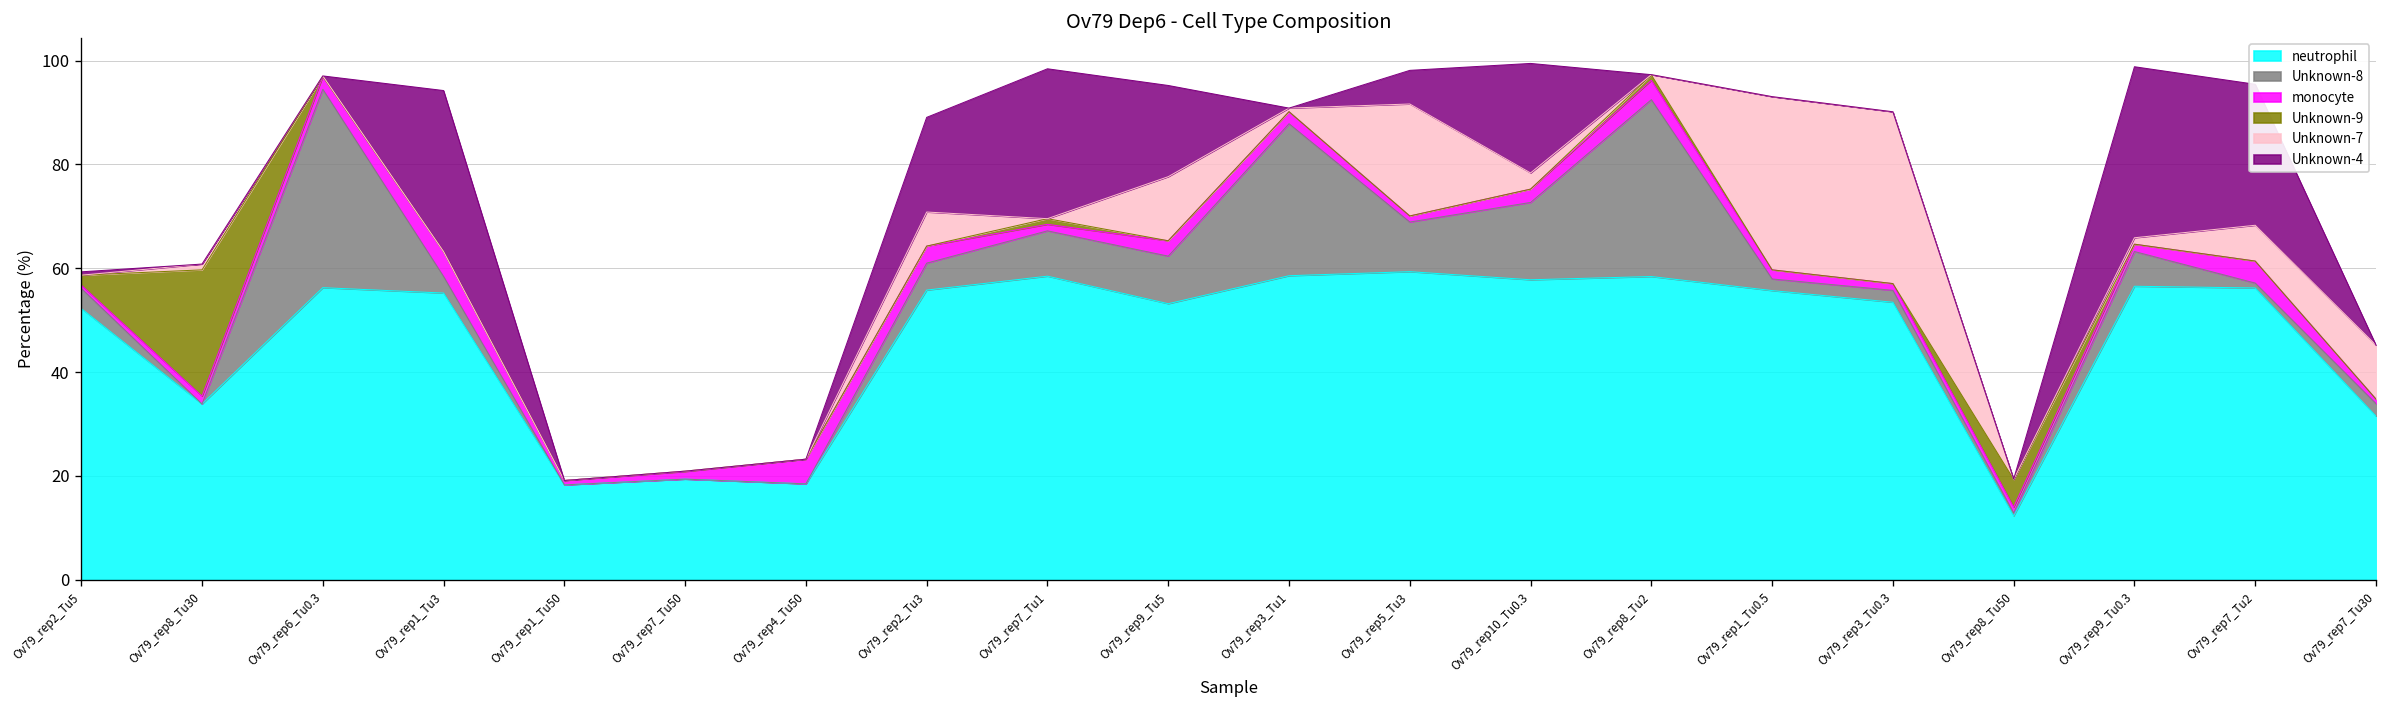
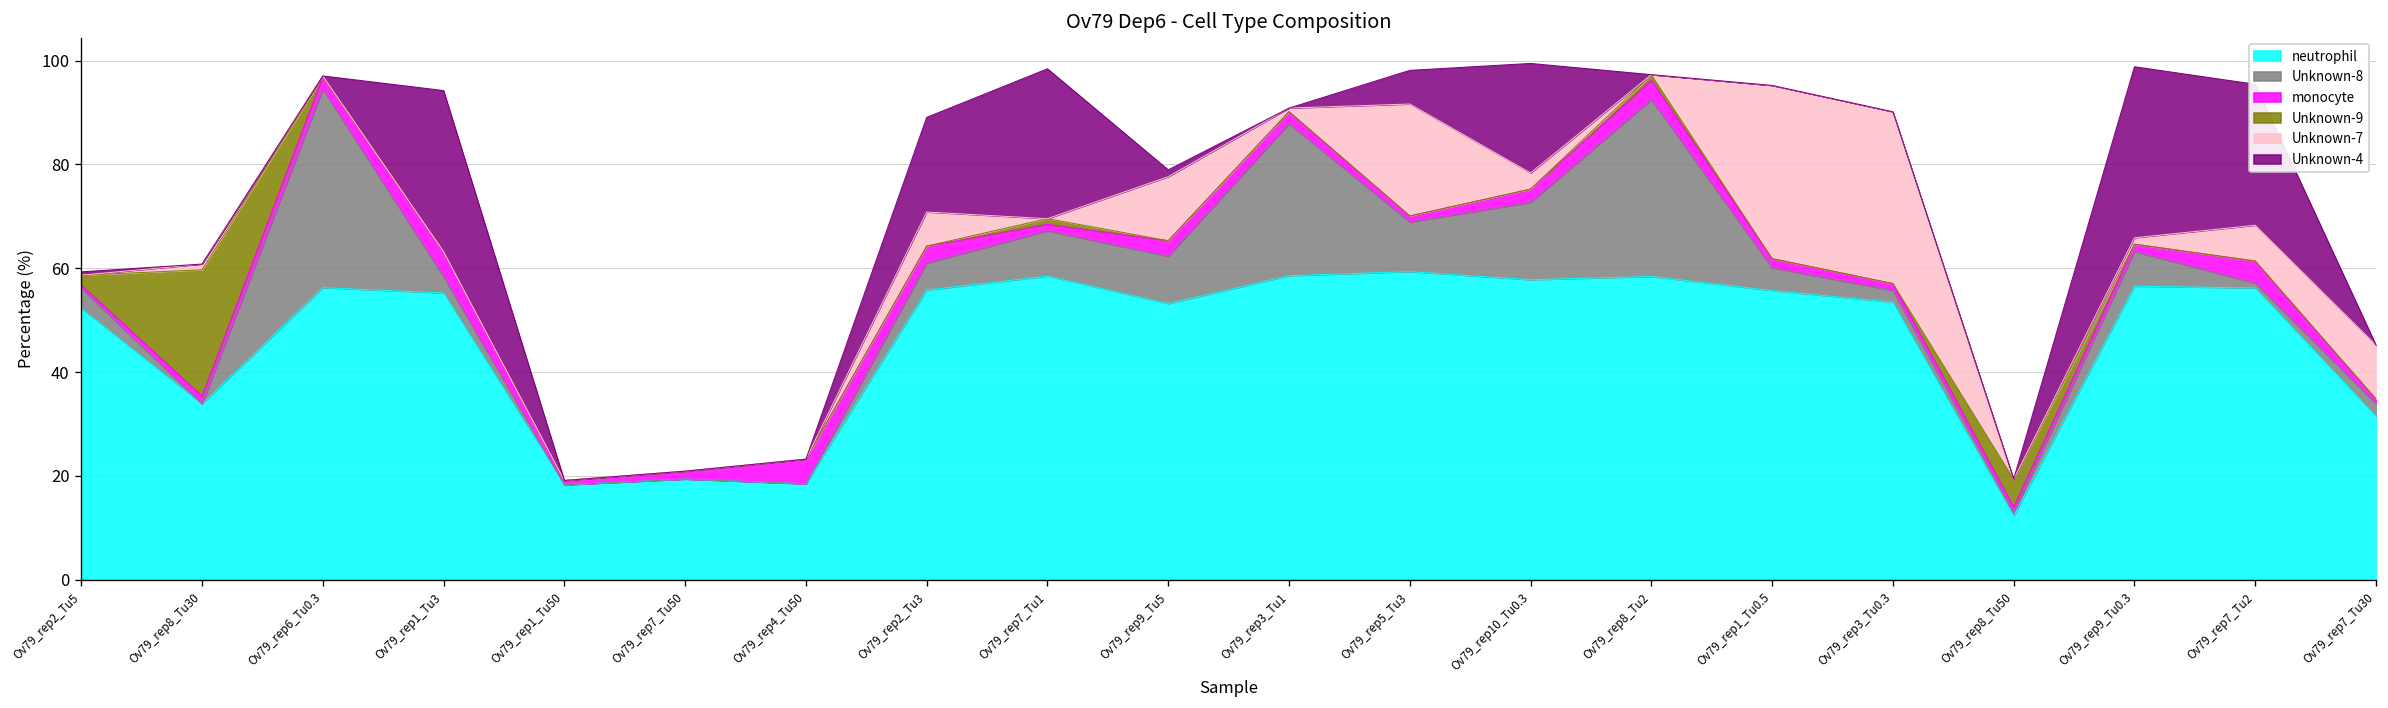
  {
    "neutrophil": {
      "Ov79_rep2_Tu5": 52,
      "Ov79_rep6_Tu0.3": 56,
      "Ov79_rep1_Tu3": 55,
      "Ov79_rep2_Tu3": 56,
      "Ov79_rep7_Tu1": 58,
      "Ov79_rep9_Tu5": 53,
      "Ov79_rep3_Tu1": 59,
      "Ov79_rep5_Tu3": 59,
      "Ov79_rep10_Tu0.3": 58,
      "Ov79_rep8_Tu2": 58,
      "Ov79_rep1_Tu0.5": 56,
      "Ov79_rep3_Tu0.3": 53,
      "Ov79_rep9_Tu0.3": 57,
      "Ov79_rep7_Tu2": 56,
      "Ov79_rep7_Tu30": 32
    },
    "Unknown-8": {
      "Ov79_rep2_Tu5": 4,
      "Ov79_rep6_Tu0.3": 38,
      "Ov79_rep1_Tu3": 3,
      "Ov79_rep2_Tu3": 5,
      "Ov79_rep7_Tu1": 9,
      "Ov79_rep9_Tu5": 9,
      "Ov79_rep3_Tu1": 29,
      "Ov79_rep5_Tu3": 10,
      "Ov79_rep10_Tu0.3": 15,
      "Ov79_rep8_Tu2": 34,
-     "Ov79_rep1_Tu0.5": 2,
+     "Ov79_rep1_Tu0.5": 4,
      "Ov79_rep3_Tu0.3": 2,
      "Ov79_rep9_Tu0.3": 7,
      "Ov79_rep7_Tu2": 1,
      "Ov79_rep7_Tu30": 2
    },
    "monocyte": {
      "Ov79_rep2_Tu5": 1,
      "Ov79_rep8_Tu30": 2,
      "Ov79_rep7_Tu1": 1,
      "Ov79_rep8_Tu2": 4,
      "Ov79_rep8_Tu50": 1
    },
    "Unknown-9": {
      "Ov79_rep8_Tu30": 24
    },
    "Unknown-7": {
      "Ov79_rep2_Tu3": 7,
      "Ov79_rep9_Tu5": 12,
      "Ov79_rep5_Tu3": 22,
      "Ov79_rep10_Tu0.3": 3,
      "Ov79_rep9_Tu0.3": 1,
      "Ov79_rep7_Tu2": 7
    },
    "Unknown-4": {
      "Ov79_rep2_Tu5": 1,
      "Ov79_rep1_Tu3": 31,
      "Ov79_rep2_Tu3": 18,
      "Ov79_rep7_Tu1": 29,
-     "Ov79_rep9_Tu5": 18,
+     "Ov79_rep9_Tu5": 1,
      "Ov79_rep5_Tu3": 6,
      "Ov79_rep10_Tu0.3": 21,
      "Ov79_rep9_Tu0.3": 33
    }
  }
